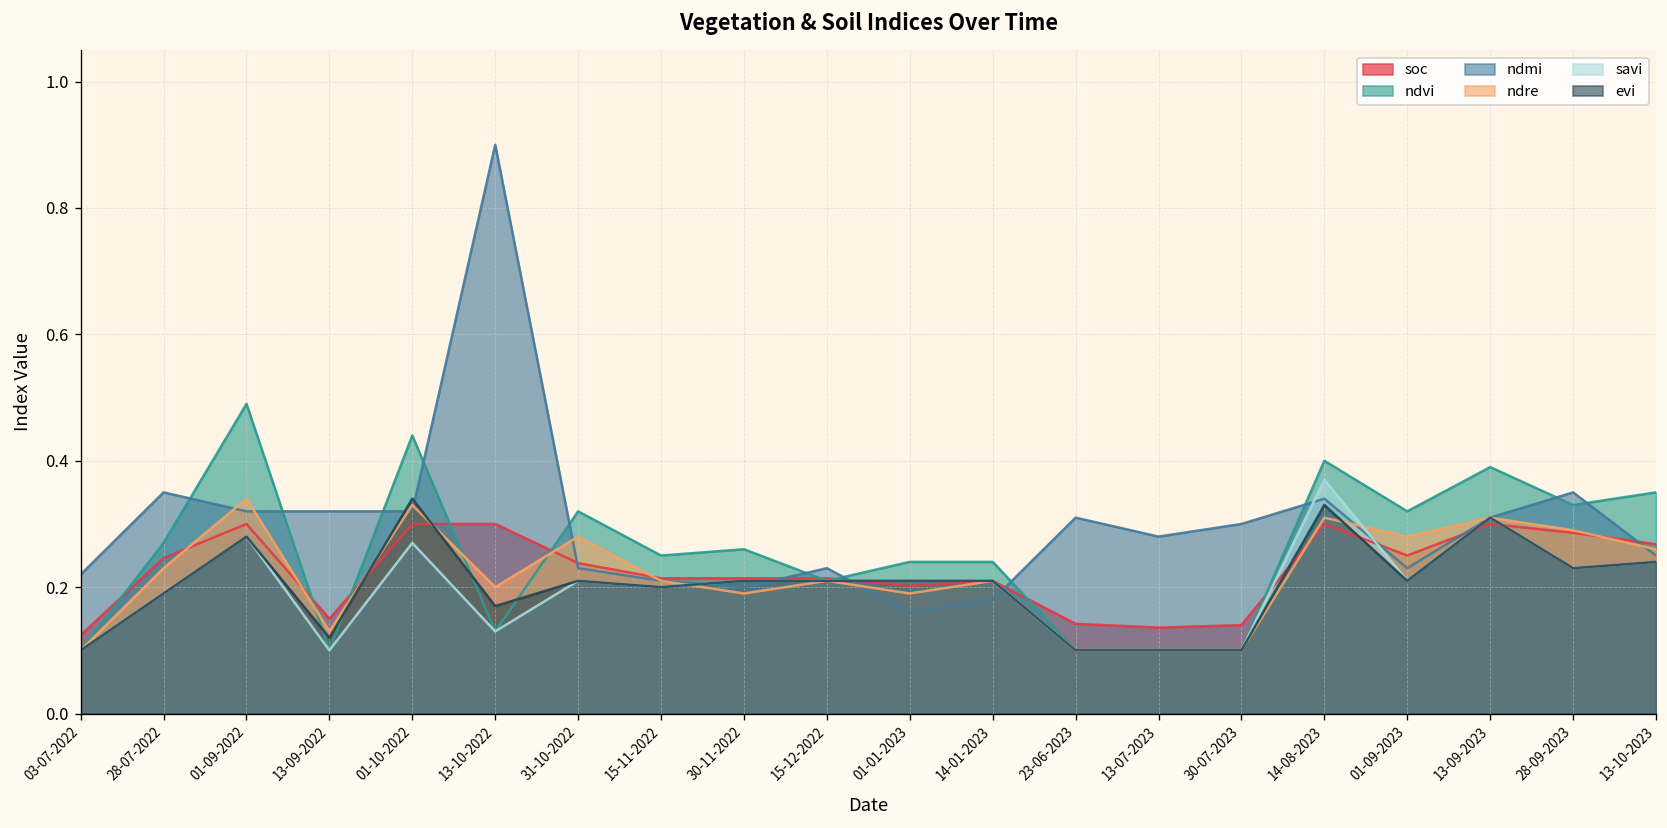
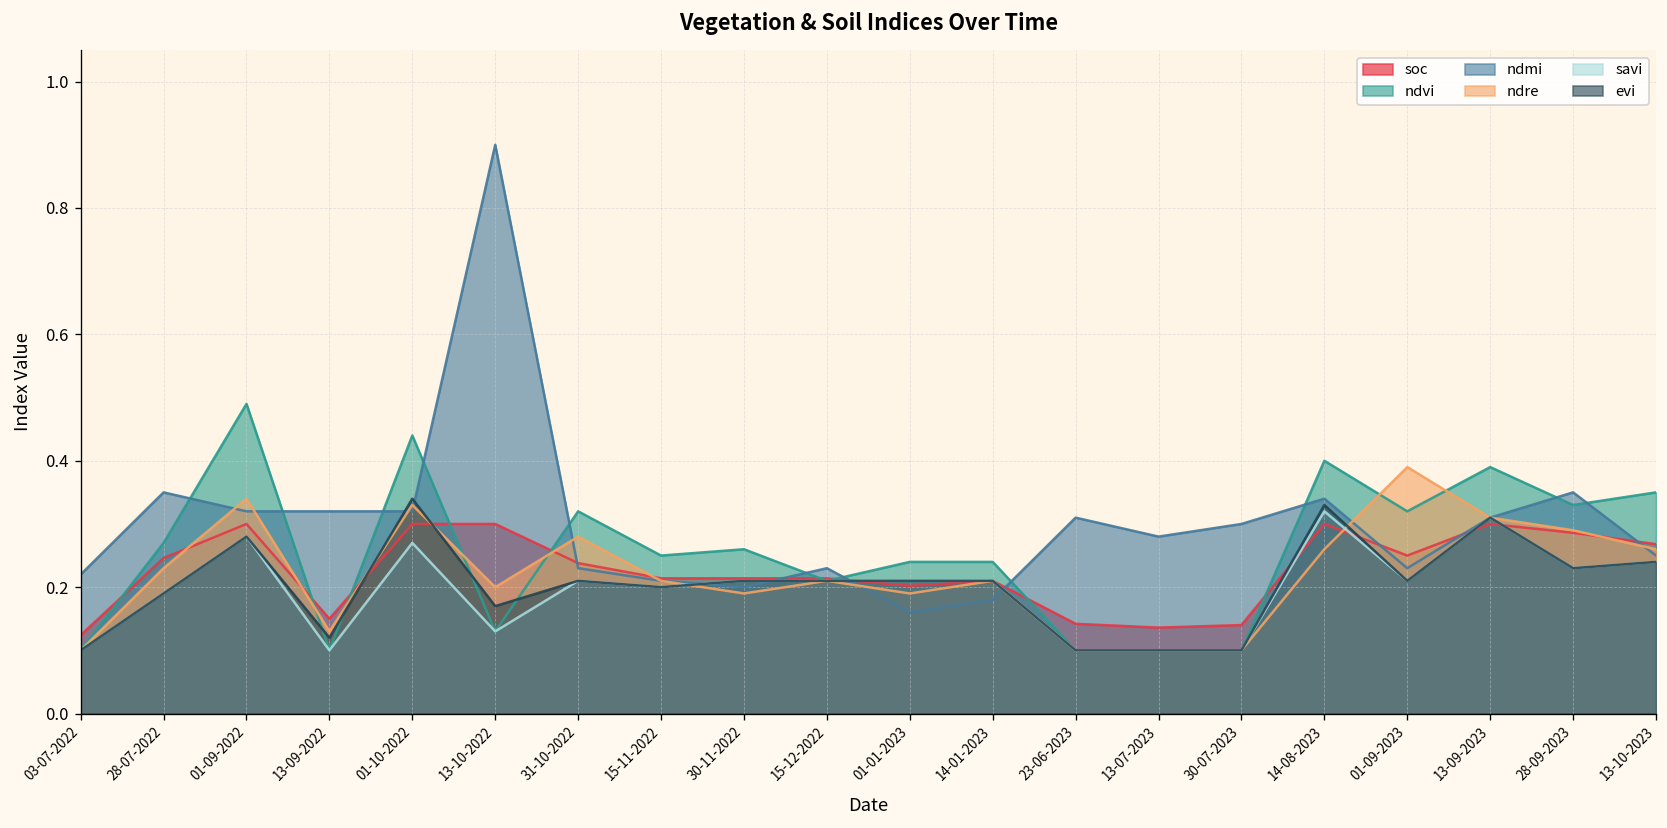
  {
    "soc": {
      "03-07-2022": 0.12,
      "28-07-2022": 0.25,
      "01-09-2022": 0.30,
      "13-09-2022": 0.15,
      "01-10-2022": 0.30,
      "13-10-2022": 0.30,
      "31-10-2022": 0.24,
      "01-01-2023": 0.20,
      "23-06-2023": 0.14,
      "13-07-2023": 0.14,
      "30-07-2023": 0.14,
      "14-08-2023": 0.30,
      "01-09-2023": 0.25,
      "13-09-2023": 0.30,
      "13-10-2023": 0.27
    },
    "ndre": {
      "28-07-2022": 0.23,
      "01-09-2022": 0.34,
      "13-09-2022": 0.13,
      "01-10-2022": 0.33,
      "13-10-2022": 0.20,
      "31-10-2022": 0.28,
      "30-11-2022": 0.19,
      "01-01-2023": 0.19,
-     "14-08-2023": 0.31,
-     "01-09-2023": 0.28,
+     "14-08-2023": 0.26,
+     "01-09-2023": 0.39,
      "13-10-2023": 0.26
    },
    "savi": {
      "01-10-2022": 0.27,
-     "14-08-2023": 0.37
+     "14-08-2023": 0.32
    },
    "evi": {
      "13-09-2022": 0.12,
      "01-10-2022": 0.34,
      "13-10-2022": 0.17,
      "14-08-2023": 0.33
    }
  }
